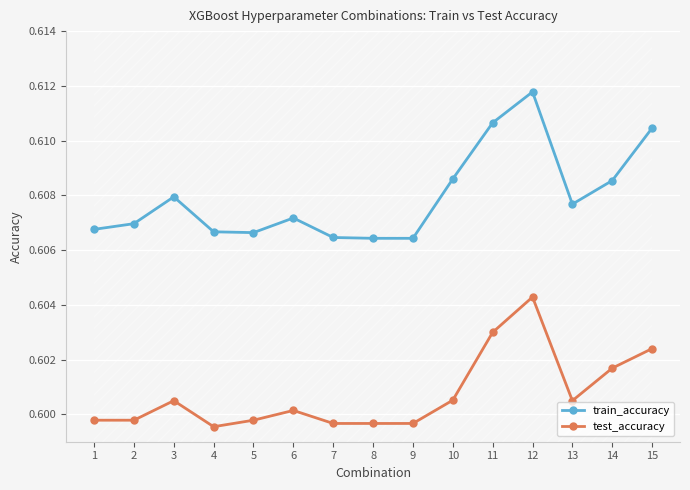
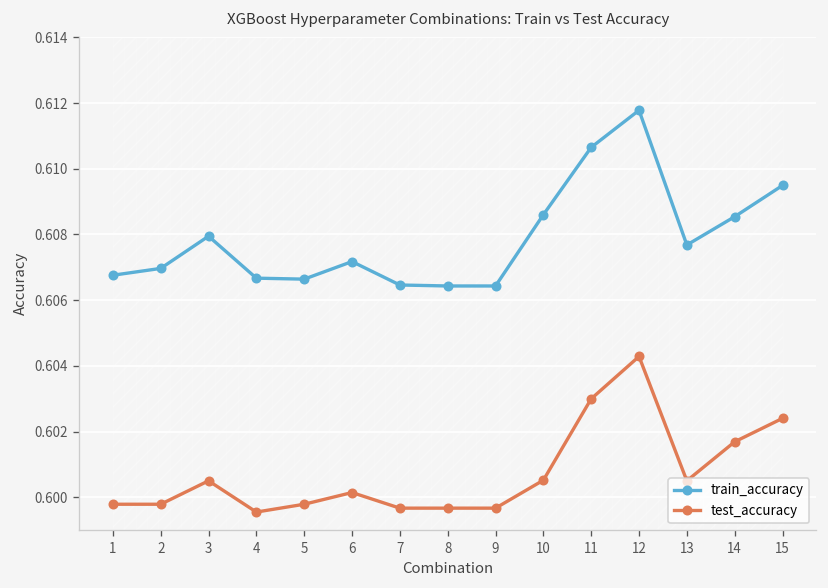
  {
    "train_accuracy": {
      "1": 0.6068,
      "2": 0.6070,
      "3": 0.6079,
      "4": 0.6067,
      "5": 0.6066,
      "6": 0.6072,
      "7": 0.6065,
      "8": 0.6064,
      "9": 0.6064,
      "10": 0.6086,
      "11": 0.6107,
      "12": 0.6118,
      "13": 0.6077,
      "14": 0.6085,
-     "15": 0.6105
+     "15": 0.6095
    },
    "test_accuracy": {
      "1": 0.5998,
      "2": 0.5998,
      "3": 0.6005,
      "4": 0.5995,
      "5": 0.5998,
      "6": 0.6001,
      "7": 0.5997,
      "8": 0.5997,
      "9": 0.5997,
      "10": 0.6005,
      "11": 0.6030,
      "12": 0.6043,
      "13": 0.6005,
      "14": 0.6017,
      "15": 0.6024
    }
  }
